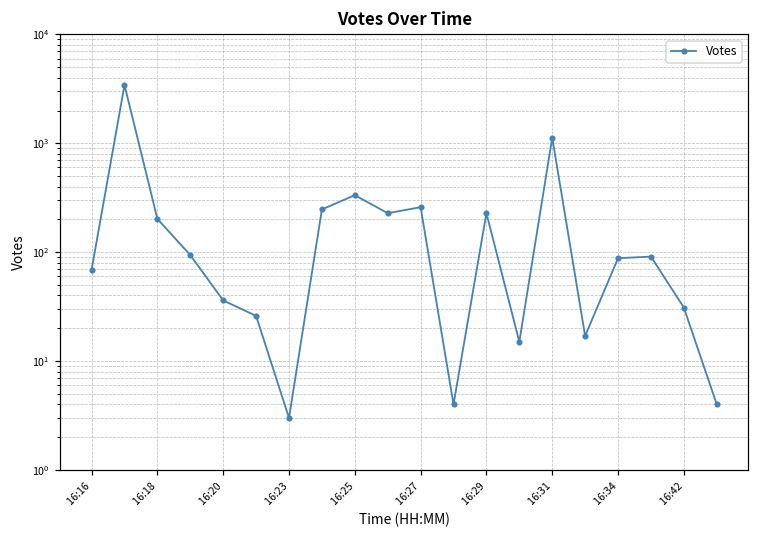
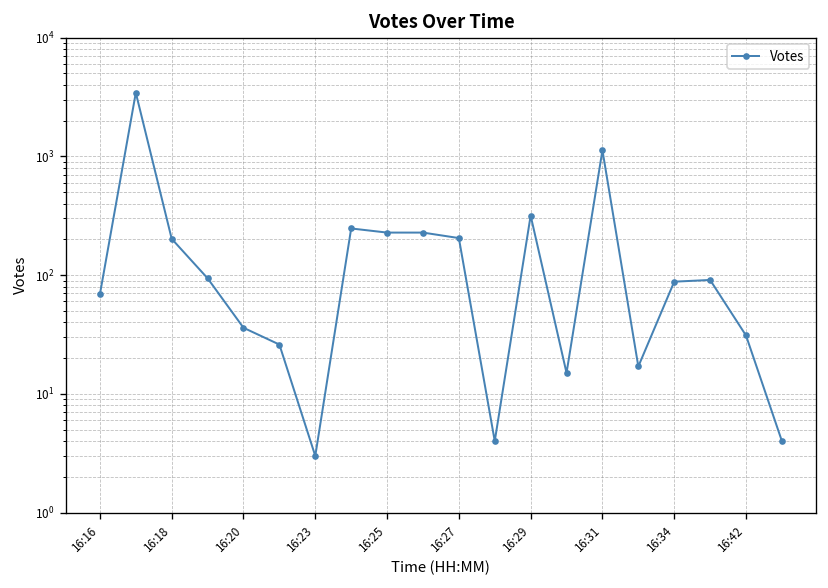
  {
    "16:16": 70,
    "16:18": 200,
    "16:20": 36,
    "16:23": 3,
-   "16:25": 330,
-   "16:27": 260,
-   "16:29": 230,
+   "16:25": 230,
+   "16:27": 210,
+   "16:29": 320,
    "16:31": 1100,
    "16:34": 90,
    "16:42": 31
  }
